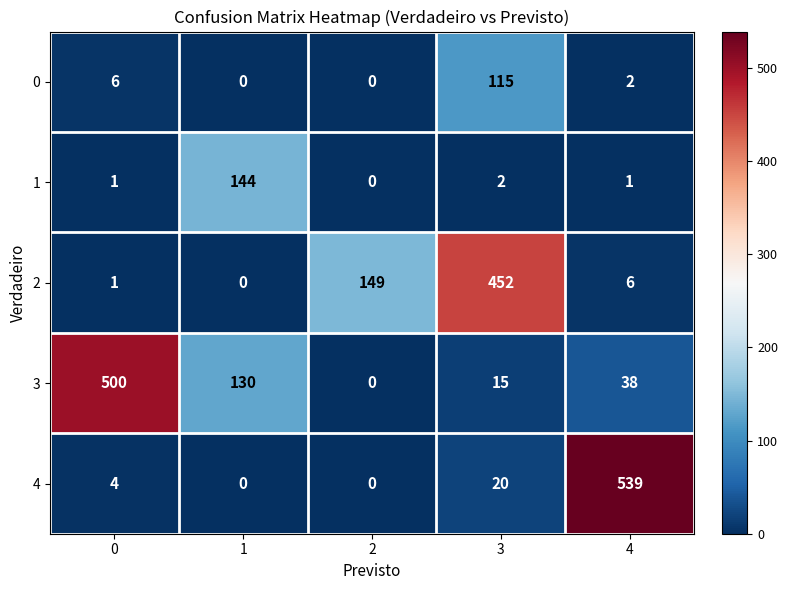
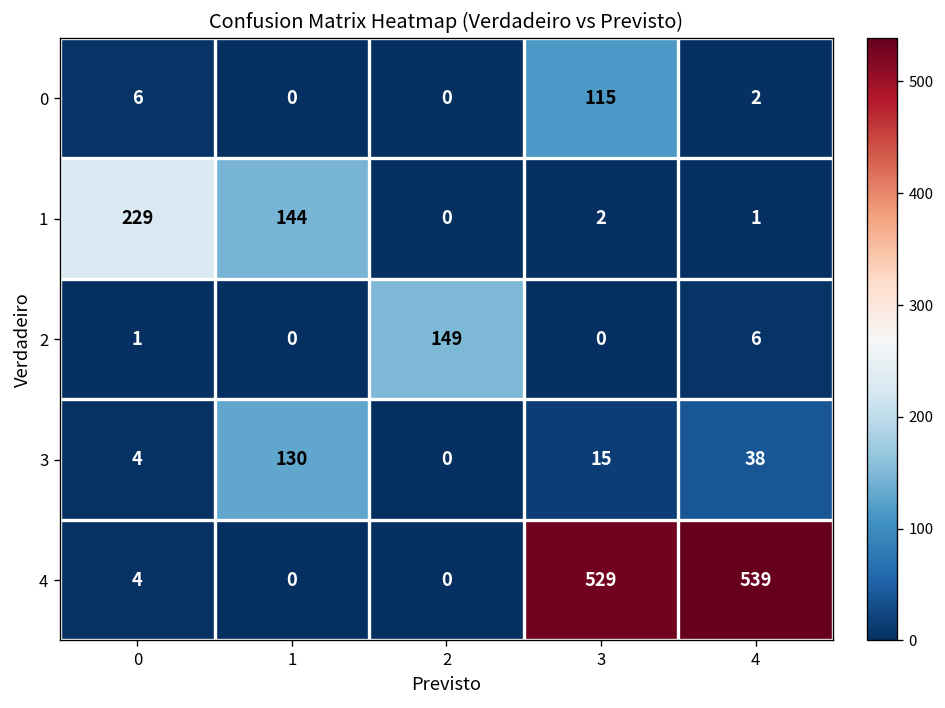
  {
    "0": {
      "0": 6,
      "1": 0,
      "2": 0,
      "3": 115,
      "4": 2
    },
    "1": {
-     "0": 1,
+     "0": 229,
      "1": 144,
      "2": 0,
      "3": 2,
      "4": 1
    },
    "2": {
      "0": 1,
      "1": 0,
      "2": 149,
-     "3": 452,
+     "3": 0,
      "4": 6
    },
    "3": {
-     "0": 500,
+     "0": 4,
      "1": 130,
      "2": 0,
      "3": 15,
      "4": 38
    },
    "4": {
      "0": 4,
      "1": 0,
      "2": 0,
-     "3": 20,
+     "3": 529,
      "4": 539
    }
  }
